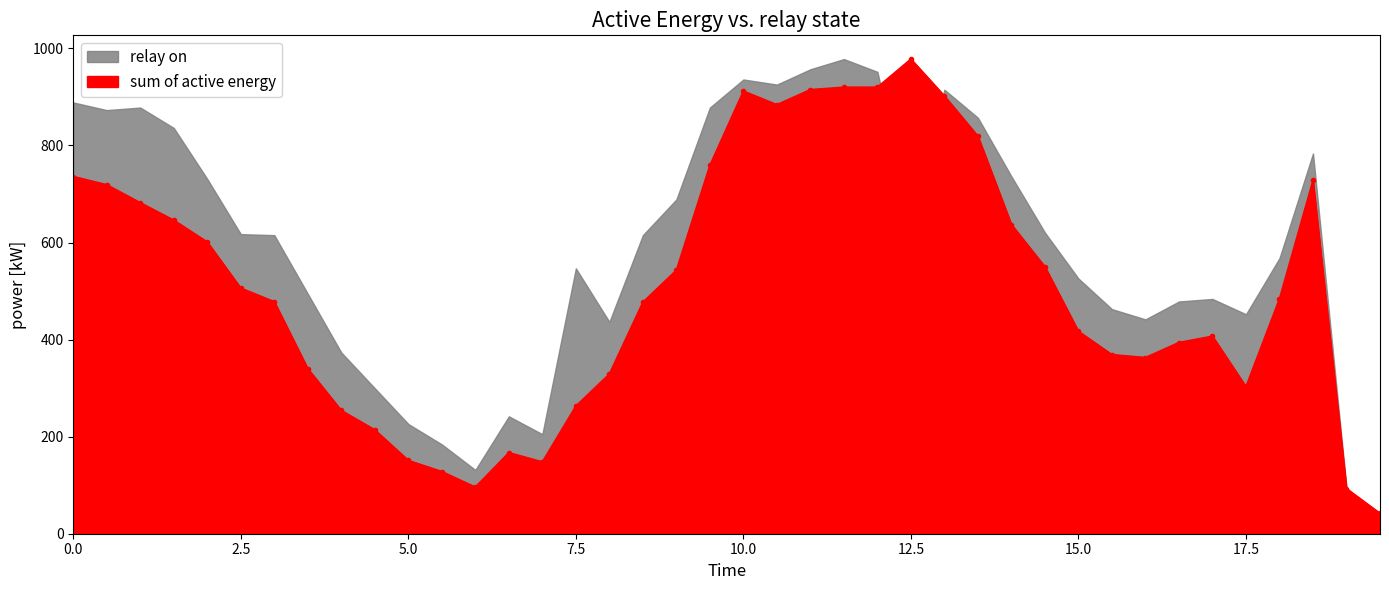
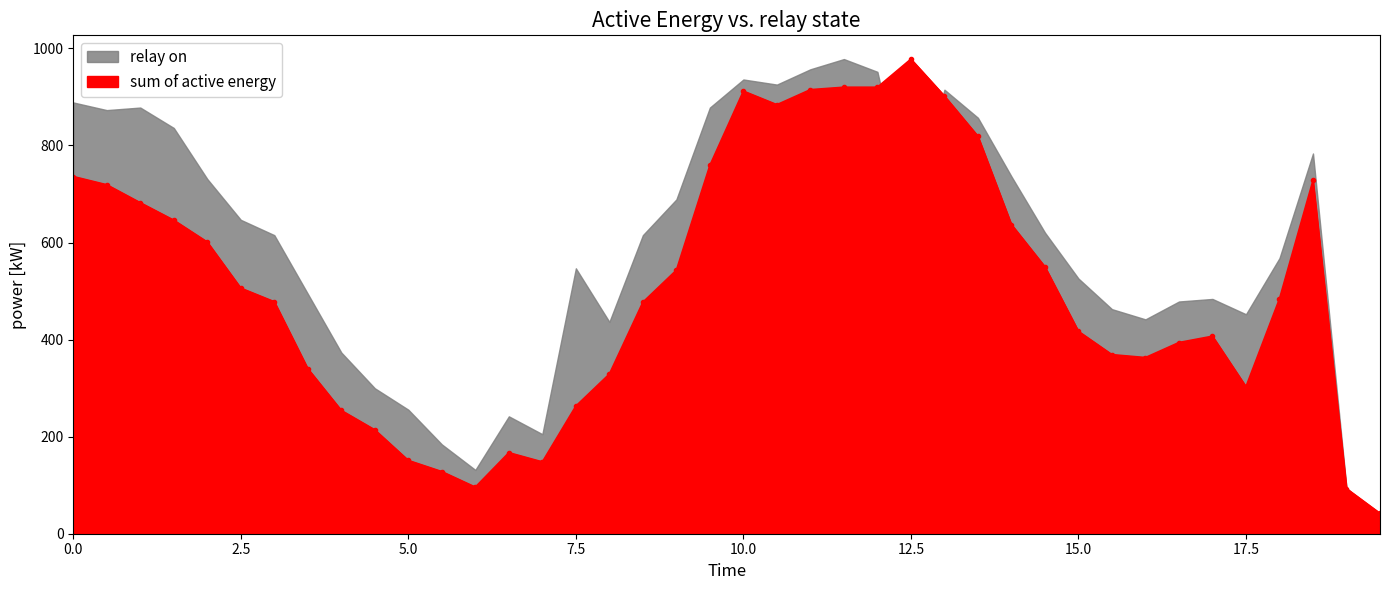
  {
    "relay on": {
      "0.0": 890,
-     "2.5": 620,
-     "5.0": 230,
+     "2.5": 650,
+     "5.0": 260,
      "7.5": 550,
      "10.0": 940,
      "15.0": 530,
      "17.5": 450
    },
    "sum of active energy": {
      "0.0": 740,
      "2.5": 510,
      "5.0": 150,
      "7.5": 260,
      "10.0": 910,
      "12.5": 980,
      "15.0": 420,
      "17.5": 300
    }
  }
